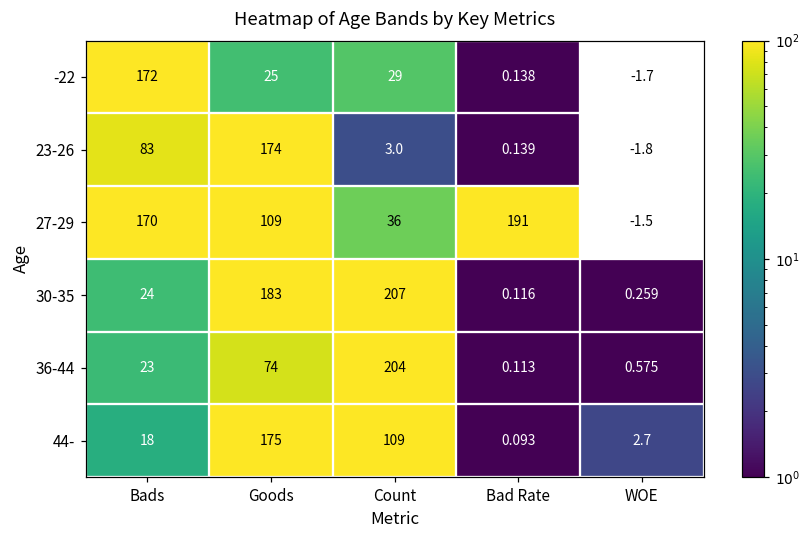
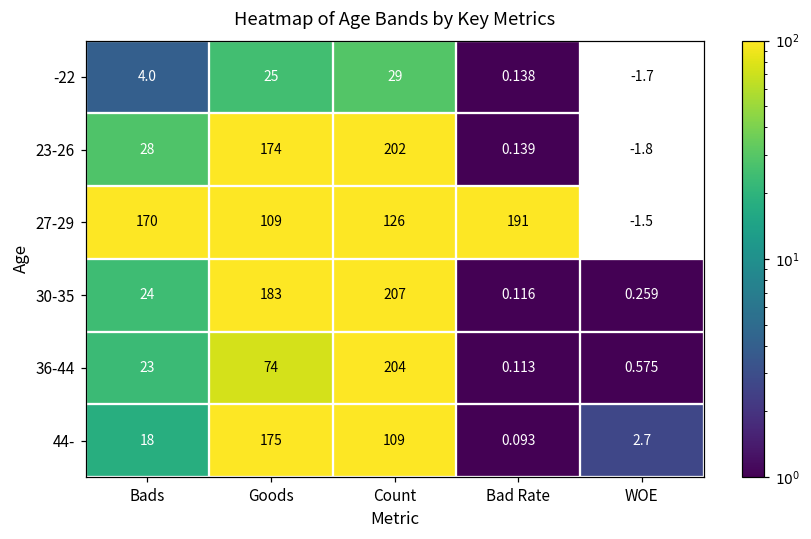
  {
    "-22": {
-     "Bads": 172,
+     "Bads": 4.0,
      "Goods": 25,
      "Count": 29,
      "Bad Rate": 0.138
    },
    "23-26": {
-     "Bads": 83,
+     "Bads": 28,
      "Goods": 174,
-     "Count": 3.0,
+     "Count": 202,
      "Bad Rate": 0.139
    },
    "27-29": {
      "Bads": 170,
      "Goods": 109,
-     "Count": 36,
+     "Count": 126,
      "Bad Rate": 191
    },
    "30-35": {
      "Bads": 24,
      "Goods": 183,
      "Count": 207,
      "Bad Rate": 0.116,
      "WOE": 0.259
    },
    "36-44": {
      "Bads": 23,
      "Goods": 74,
      "Count": 204,
      "Bad Rate": 0.113,
      "WOE": 0.575
    },
    "44-": {
      "Bads": 18,
      "Goods": 175,
      "Count": 109,
      "Bad Rate": 0.093,
      "WOE": 2.7
    }
  }
